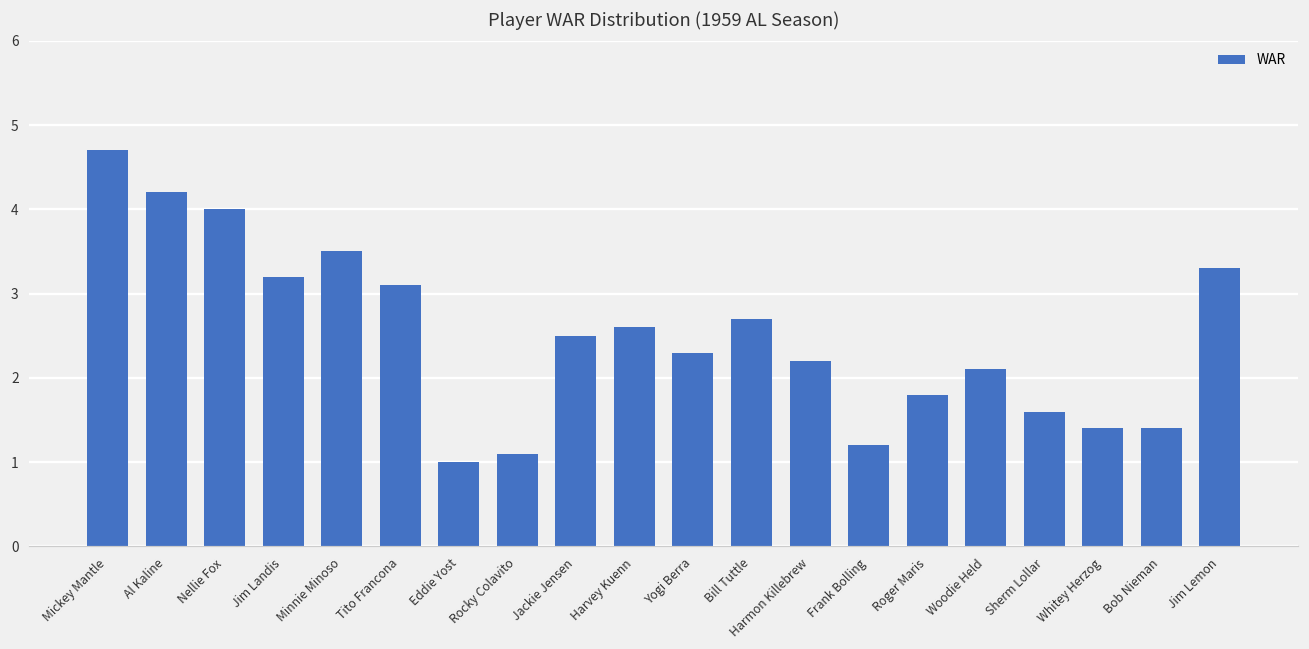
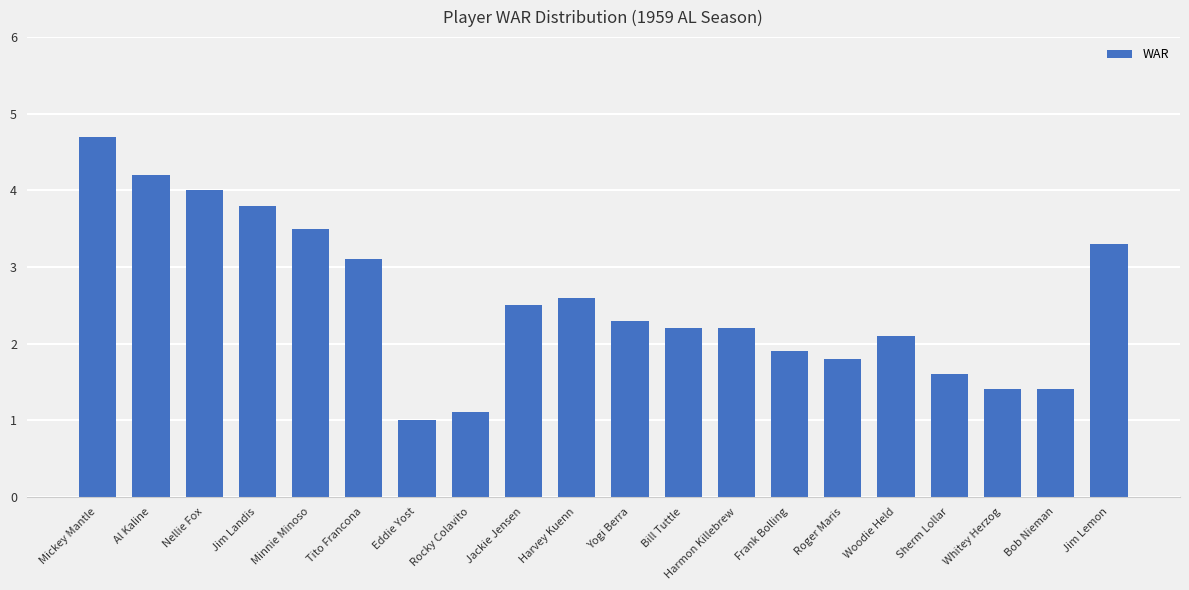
  {
    "Mickey Mantle": 4.7,
    "Al Kaline": 4.2,
    "Nellie Fox": 4.0,
-   "Jim Landis": 3.2,
+   "Jim Landis": 3.8,
    "Minnie Minoso": 3.5,
    "Tito Francona": 3.1,
    "Eddie Yost": 1.0,
    "Rocky Colavito": 1.1,
    "Jackie Jensen": 2.5,
    "Harvey Kuenn": 2.6,
    "Yogi Berra": 2.3,
-   "Bill Tuttle": 2.7,
+   "Bill Tuttle": 2.2,
    "Harmon Killebrew": 2.2,
-   "Frank Bolling": 1.2,
+   "Frank Bolling": 1.9,
    "Roger Maris": 1.8,
    "Woodie Held": 2.1,
    "Sherm Lollar": 1.6,
    "Whitey Herzog": 1.4,
    "Bob Nieman": 1.4,
    "Jim Lemon": 3.3
  }
